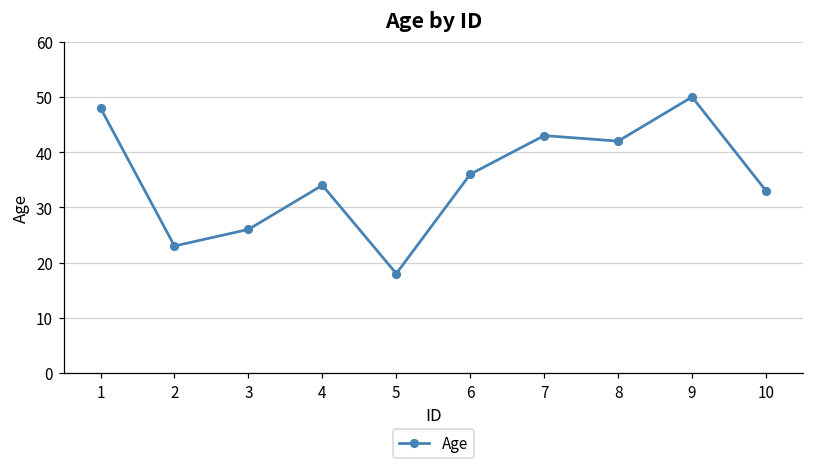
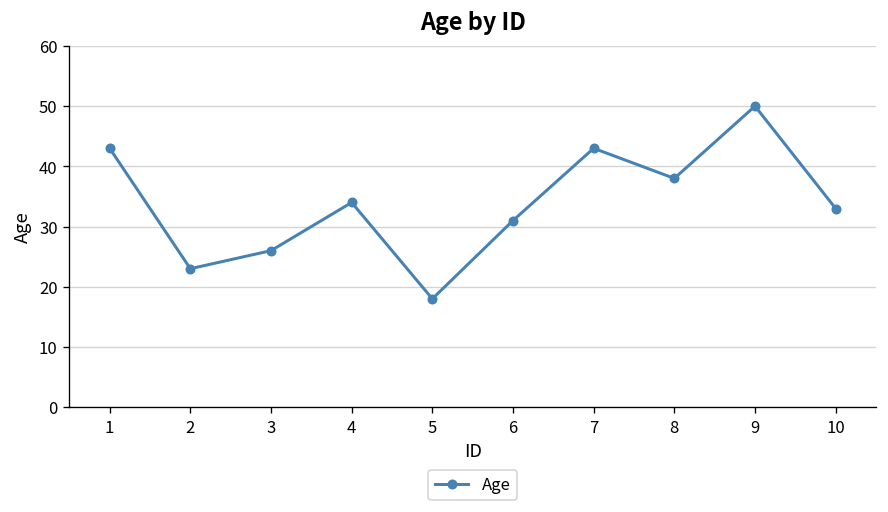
  {
-   "1": 48,
+   "1": 43,
    "2": 23,
    "3": 26,
    "4": 34,
    "5": 18,
-   "6": 36,
+   "6": 31,
    "7": 43,
-   "8": 42,
+   "8": 38,
    "9": 50,
    "10": 33
  }
